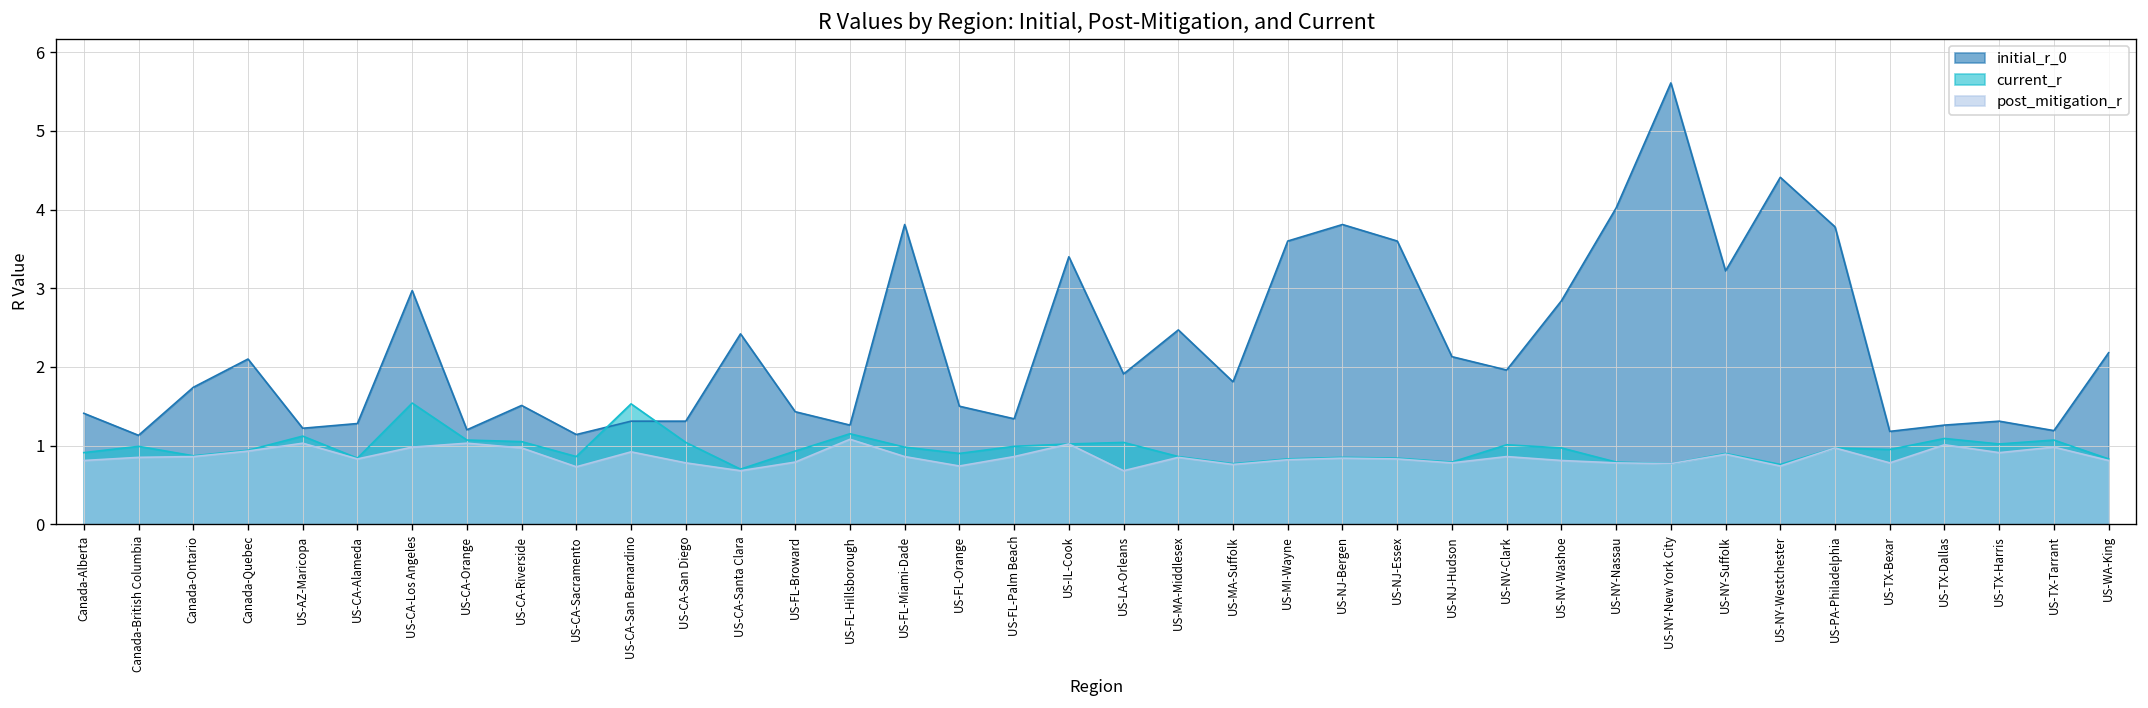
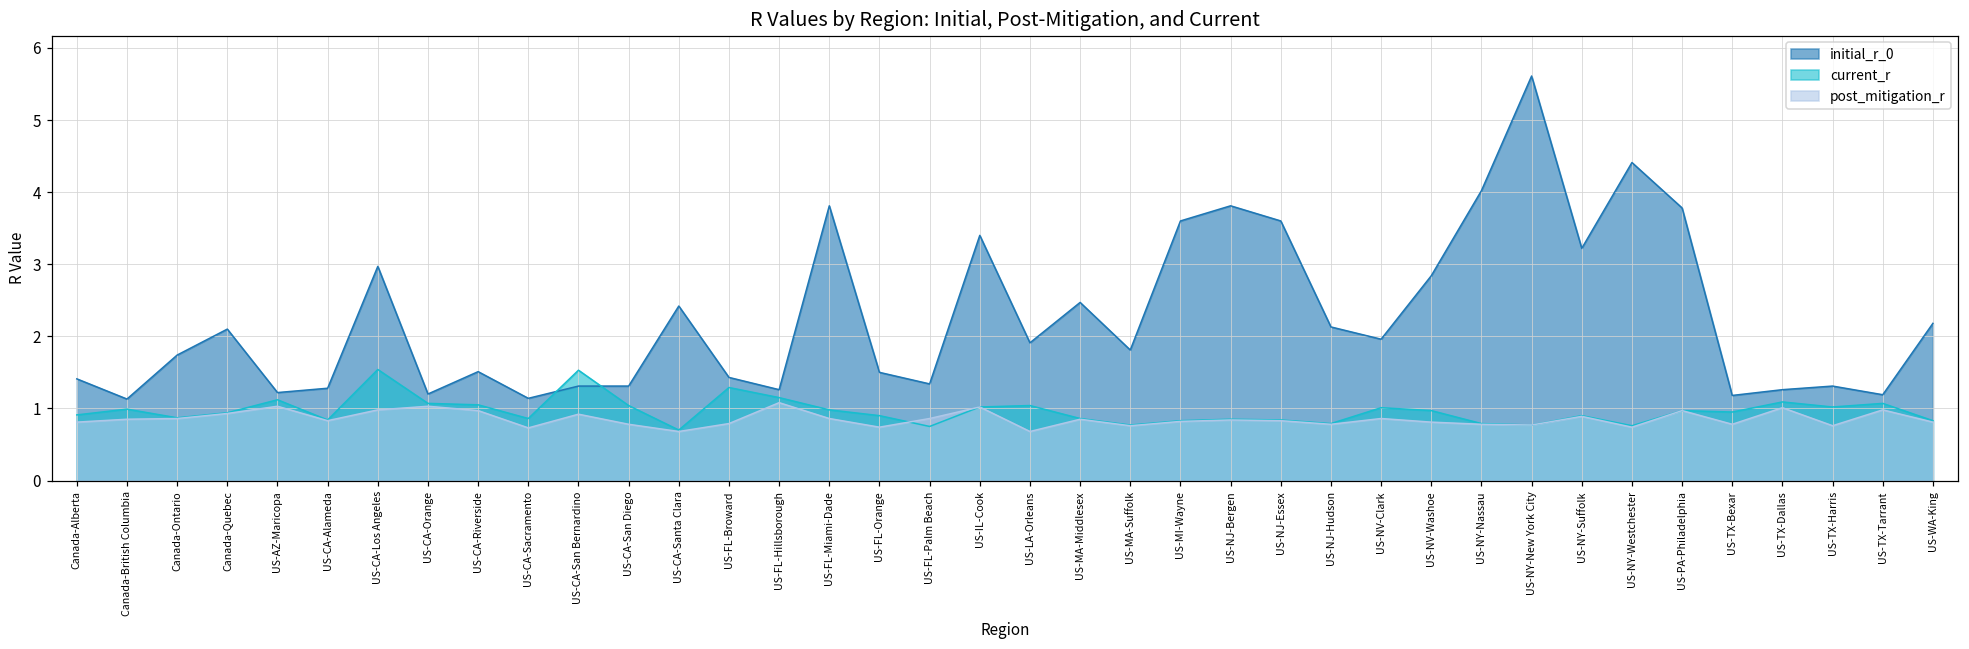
  {
    "initial_r_0": {
      "Canada-Alberta": 1.4,
      "Canada-British Columbia": 1.1,
      "Canada-Ontario": 1.7,
      "Canada-Quebec": 2.1,
      "US-AZ-Maricopa": 1.2,
      "US-CA-Alameda": 1.3,
      "US-CA-Los Angeles": 3.0,
      "US-CA-Orange": 1.2,
      "US-CA-Riverside": 1.5,
      "US-CA-Sacramento": 1.1,
      "US-CA-San Bernardino": 1.3,
      "US-CA-San Diego": 1.3,
      "US-CA-Santa Clara": 2.4,
      "US-FL-Broward": 1.4,
      "US-FL-Hillsborough": 1.3,
      "US-FL-Miami-Dade": 3.8,
      "US-FL-Orange": 1.5,
      "US-FL-Palm Beach": 1.3,
      "US-IL-Cook": 3.4,
      "US-LA-Orleans": 1.9,
      "US-MA-Middlesex": 2.5,
      "US-MA-Suffolk": 1.8,
      "US-MI-Wayne": 3.6,
      "US-NJ-Bergen": 3.8,
      "US-NJ-Essex": 3.6,
      "US-NJ-Hudson": 2.1,
      "US-NV-Clark": 2.0,
      "US-NV-Washoe": 2.8,
      "US-NY-Nassau": 4.0,
      "US-NY-New York City": 5.6,
      "US-NY-Suffolk": 3.2,
      "US-NY-Westchester": 4.4,
      "US-PA-Philadelphia": 3.8,
      "US-TX-Bexar": 1.2,
      "US-TX-Dallas": 1.3,
      "US-TX-Harris": 1.3,
      "US-TX-Tarrant": 1.2,
      "US-WA-King": 2.2
    },
    "current_r": {
      "Canada-Alberta": 0.9,
      "Canada-British Columbia": 1.0,
      "US-AZ-Maricopa": 1.1,
      "US-CA-Los Angeles": 1.5,
      "US-CA-Orange": 1.1,
      "US-CA-Riverside": 1.1,
      "US-CA-Sacramento": 0.9,
      "US-CA-San Bernardino": 1.5,
      "US-CA-San Diego": 1.0,
-     "US-FL-Broward": 0.9,
+     "US-FL-Broward": 1.3,
      "US-FL-Hillsborough": 1.2,
      "US-FL-Miami-Dade": 1.0,
      "US-FL-Orange": 0.9,
-     "US-FL-Palm Beach": 1.0,
+     "US-FL-Palm Beach": 0.8,
      "US-LA-Orleans": 1.0,
      "US-NV-Clark": 1.0,
      "US-NV-Washoe": 1.0,
      "US-TX-Bexar": 1.0,
      "US-TX-Dallas": 1.1,
      "US-TX-Harris": 1.0,
      "US-TX-Tarrant": 1.1
    },
    "post_mitigation_r": {
      "Canada-Alberta": 0.8,
      "Canada-British Columbia": 0.9,
      "US-AZ-Maricopa": 1.0,
      "US-CA-Los Angeles": 1.0,
      "US-CA-Orange": 1.0,
      "US-CA-Riverside": 1.0,
      "US-CA-Sacramento": 0.7,
      "US-CA-San Bernardino": 0.9,
      "US-CA-San Diego": 0.8,
      "US-FL-Broward": 0.8,
      "US-FL-Hillsborough": 1.1,
      "US-FL-Miami-Dade": 0.9,
      "US-FL-Orange": 0.7,
      "US-FL-Palm Beach": 0.9,
      "US-LA-Orleans": 0.7,
      "US-NV-Clark": 0.9,
      "US-NV-Washoe": 0.8,
      "US-TX-Bexar": 0.8,
      "US-TX-Dallas": 1.0,
-     "US-TX-Harris": 0.9,
+     "US-TX-Harris": 0.8,
      "US-TX-Tarrant": 1.0
    }
  }
